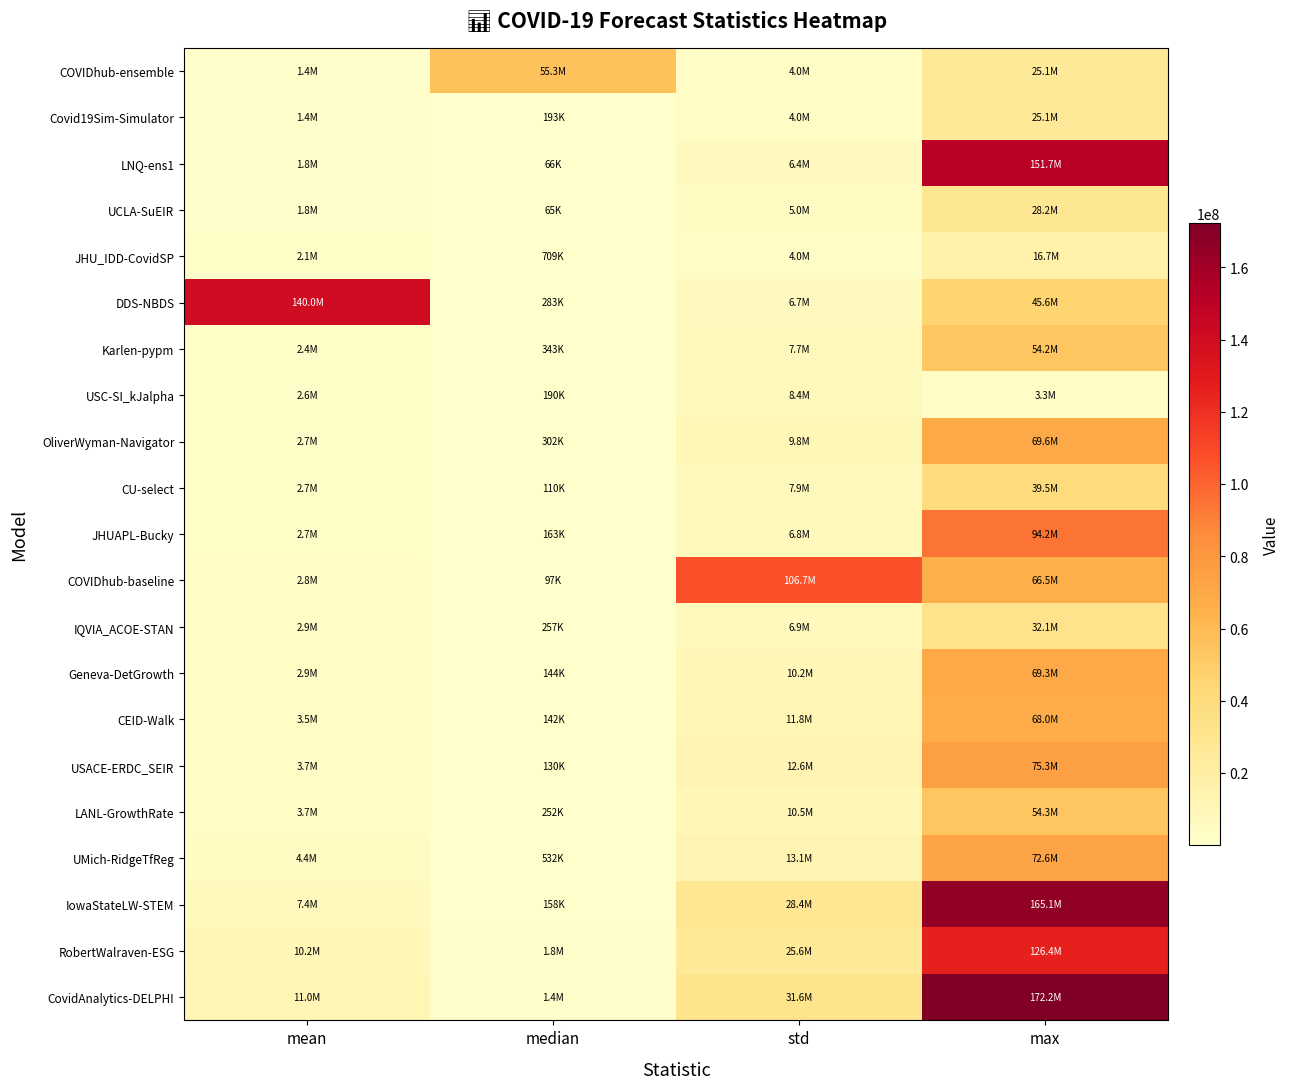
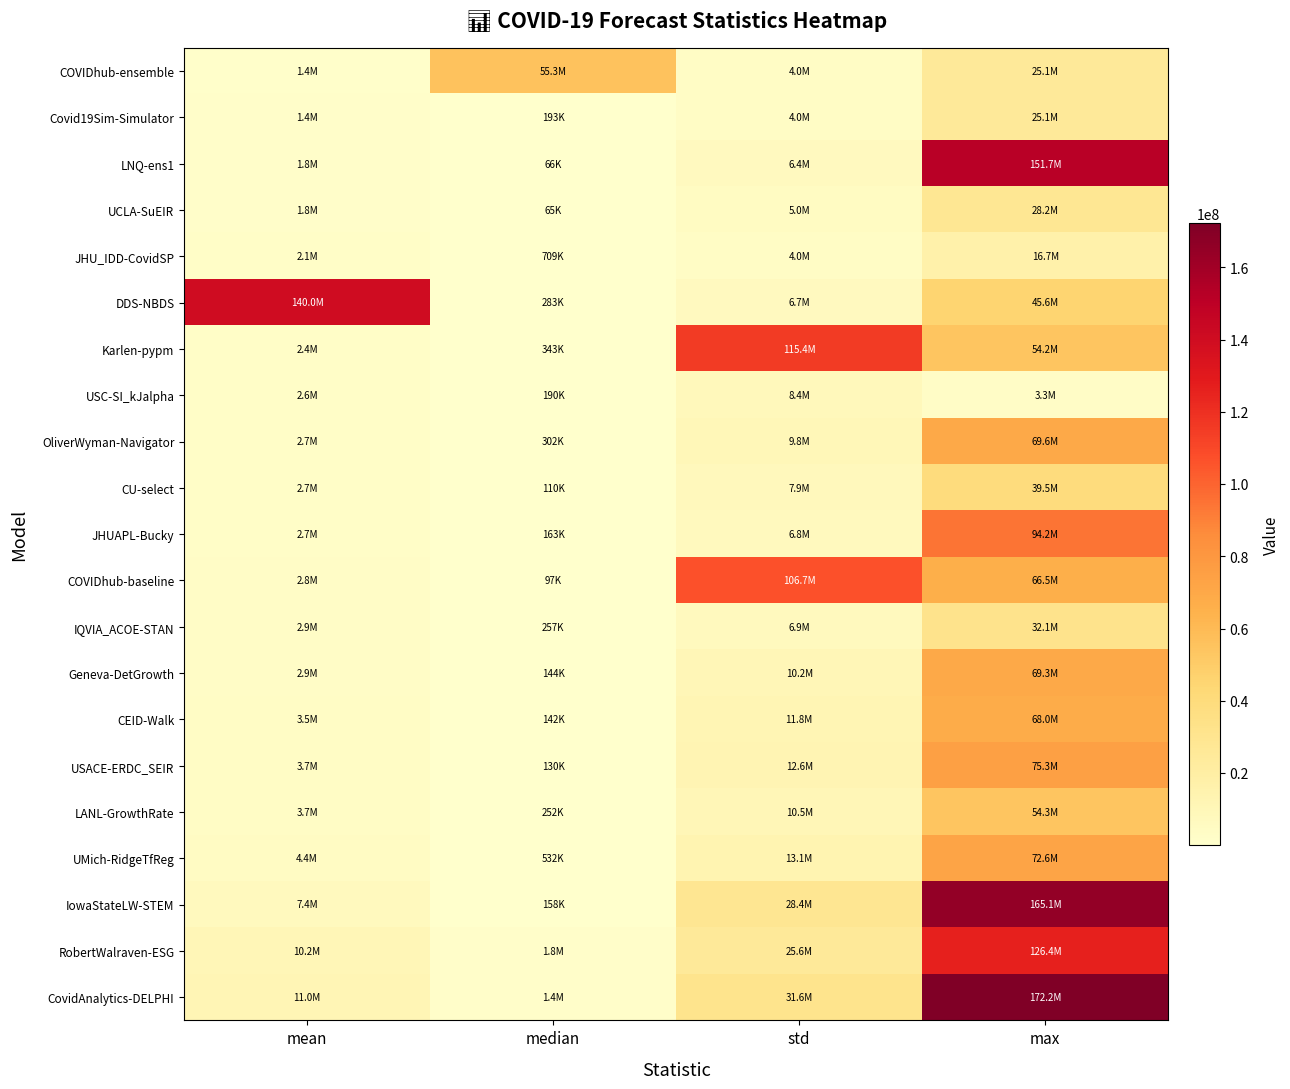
  {
    "COVIDhub-ensemble": {
      "mean": "1.4M",
      "median": "55.3M",
      "std": "4.0M",
      "max": "25.1M"
    },
    "Covid19Sim-Simulator": {
      "mean": "1.4M",
      "median": "193K",
      "std": "4.0M",
      "max": "25.1M"
    },
    "LNQ-ens1": {
      "mean": "1.8M",
      "median": "66K",
      "std": "6.4M",
      "max": "151.7M"
    },
    "UCLA-SuEIR": {
      "mean": "1.8M",
      "median": "65K",
      "std": "5.0M",
      "max": "28.2M"
    },
    "JHU_IDD-CovidSP": {
      "mean": "2.1M",
      "median": "709K",
      "std": "4.0M",
      "max": "16.7M"
    },
    "DDS-NBDS": {
      "mean": "140.0M",
      "median": "283K",
      "std": "6.7M",
      "max": "45.6M"
    },
    "Karlen-pypm": {
      "mean": "2.4M",
      "median": "343K",
-     "std": "7.7M",
+     "std": "115.4M",
      "max": "54.2M"
    },
    "USC-SI_kJalpha": {
      "mean": "2.6M",
      "median": "190K",
      "std": "8.4M",
      "max": "3.3M"
    },
    "OliverWyman-Navigator": {
      "mean": "2.7M",
      "median": "302K",
      "std": "9.8M",
      "max": "69.6M"
    },
    "CU-select": {
      "mean": "2.7M",
      "median": "110K",
      "std": "7.9M",
      "max": "39.5M"
    },
    "JHUAPL-Bucky": {
      "mean": "2.7M",
      "median": "163K",
      "std": "6.8M",
      "max": "94.2M"
    },
    "COVIDhub-baseline": {
      "mean": "2.8M",
      "median": "97K",
      "std": "106.7M",
      "max": "66.5M"
    },
    "IQVIA_ACOE-STAN": {
      "mean": "2.9M",
      "median": "257K",
      "std": "6.9M",
      "max": "32.1M"
    },
    "Geneva-DetGrowth": {
      "mean": "2.9M",
      "median": "144K",
      "std": "10.2M",
      "max": "69.3M"
    },
    "CEID-Walk": {
      "mean": "3.5M",
      "median": "142K",
      "std": "11.8M",
      "max": "68.0M"
    },
    "USACE-ERDC_SEIR": {
      "mean": "3.7M",
      "median": "130K",
      "std": "12.6M",
      "max": "75.3M"
    },
    "LANL-GrowthRate": {
      "mean": "3.7M",
      "median": "252K",
      "std": "10.5M",
      "max": "54.3M"
    },
    "UMich-RidgeTfReg": {
      "mean": "4.4M",
      "median": "532K",
      "std": "13.1M",
      "max": "72.6M"
    },
    "IowaStateLW-STEM": {
      "mean": "7.4M",
      "median": "158K",
      "std": "28.4M",
      "max": "165.1M"
    },
    "RobertWalraven-ESG": {
      "mean": "10.2M",
      "median": "1.8M",
      "std": "25.6M",
      "max": "126.4M"
    },
    "CovidAnalytics-DELPHI": {
      "mean": "11.0M",
      "median": "1.4M",
      "std": "31.6M",
      "max": "172.2M"
    }
  }
